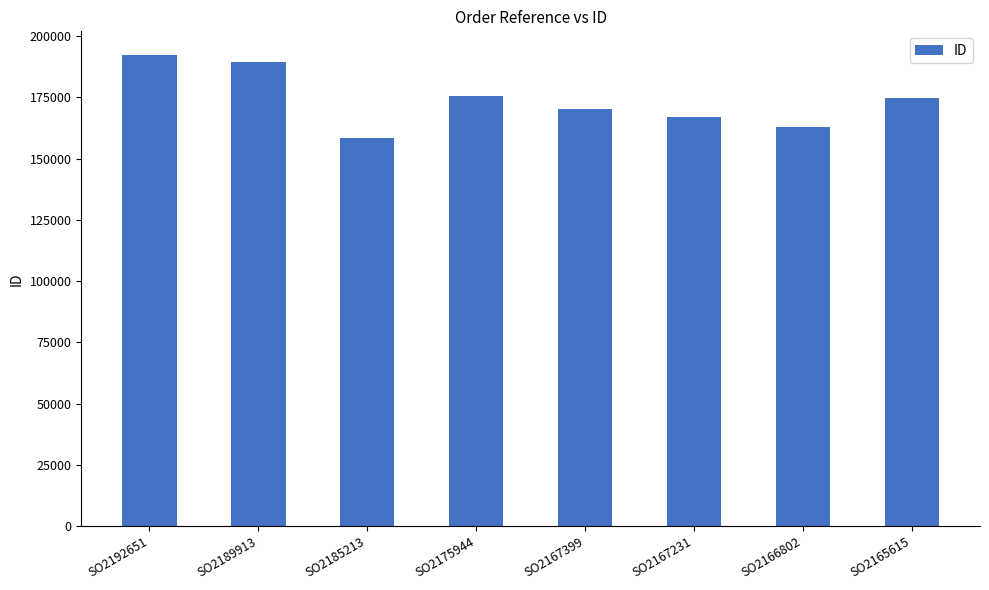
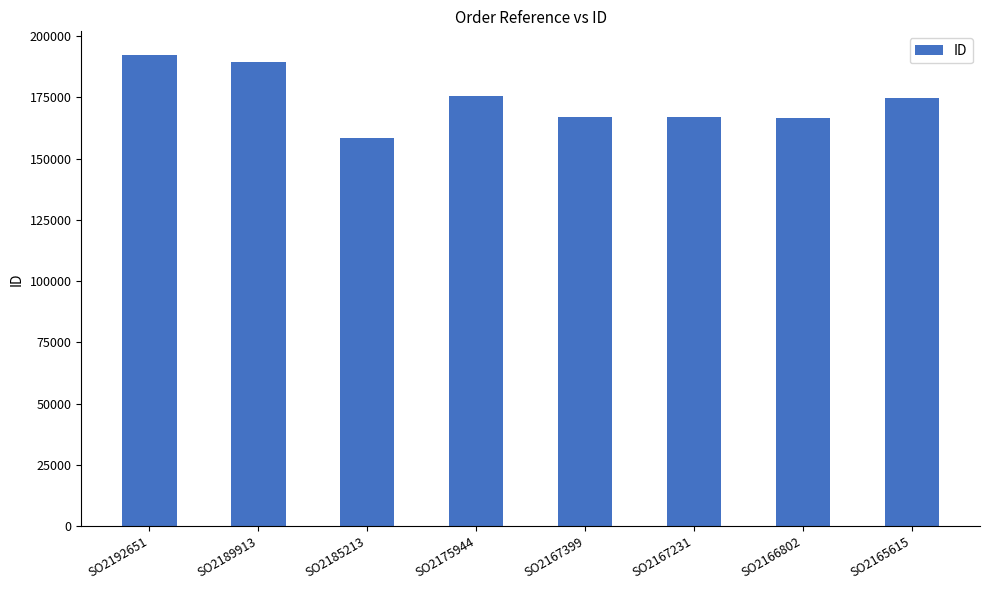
  {
    "SO2192651": 192000,
    "SO2189913": 190000,
    "SO2185213": 159000,
    "SO2175944": 176000,
-   "SO2167399": 170000,
+   "SO2167399": 167000,
    "SO2167231": 167000,
-   "SO2166802": 163000,
+   "SO2166802": 166000,
    "SO2165615": 175000
  }
